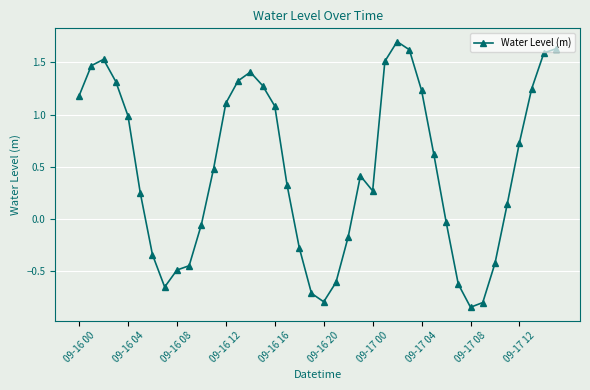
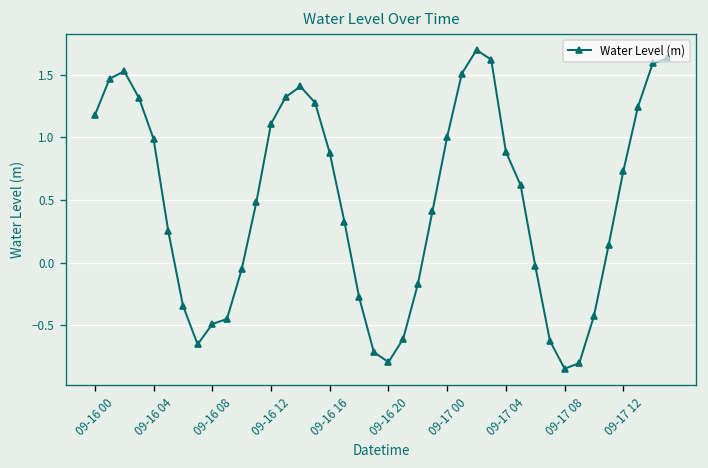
  {
    "09-16 00": 1.18,
    "09-16 04": 0.99,
    "09-16 08": -0.49,
    "09-16 12": 1.11,
-   "09-16 16": 1.08,
+   "09-16 16": 0.88,
    "09-16 20": -0.79,
-   "09-17 00": 0.27,
-   "09-17 04": 1.23,
+   "09-17 00": 1.01,
+   "09-17 04": 0.89,
    "09-17 08": -0.85,
    "09-17 12": 0.73
  }
